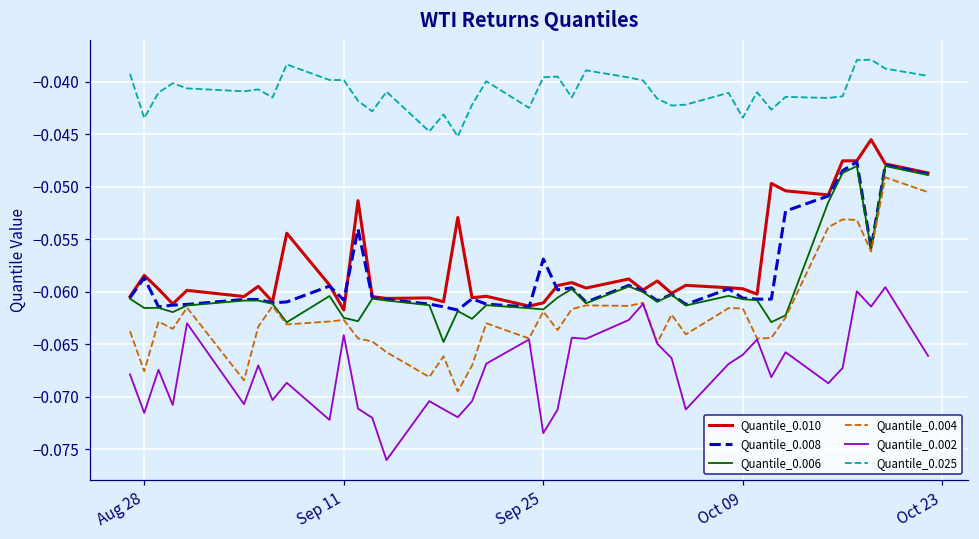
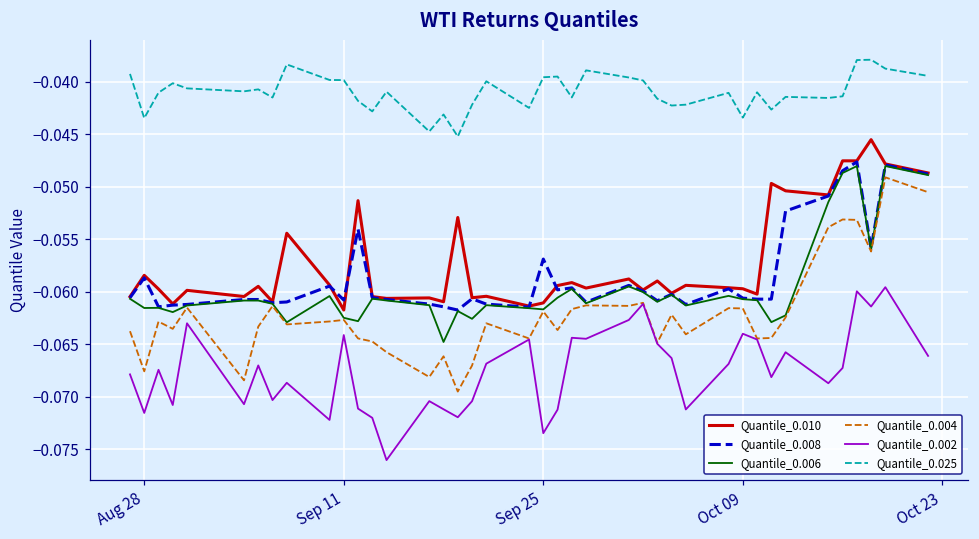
  {
    "Quantile_0.010": {
      "Sep 11": -0.062,
      "Sep 25": -0.061,
      "Oct 09": -0.060
    },
    "Quantile_0.008": {
      "Sep 11": -0.061,
      "Sep 25": -0.057
    },
    "Quantile_0.006": {
      "Aug 28": -0.062
    },
    "Quantile_0.004": {
      "Aug 28": -0.068,
      "Oct 09": -0.062
    },
    "Quantile_0.002": {
      "Aug 28": -0.072,
      "Sep 11": -0.064,
      "Sep 25": -0.073,
-     "Oct 09": -0.066
+     "Oct 09": -0.064
    },
    "Quantile_0.025": {
      "Aug 28": -0.043,
      "Sep 11": -0.040,
      "Sep 25": -0.040,
      "Oct 09": -0.043
    }
  }
